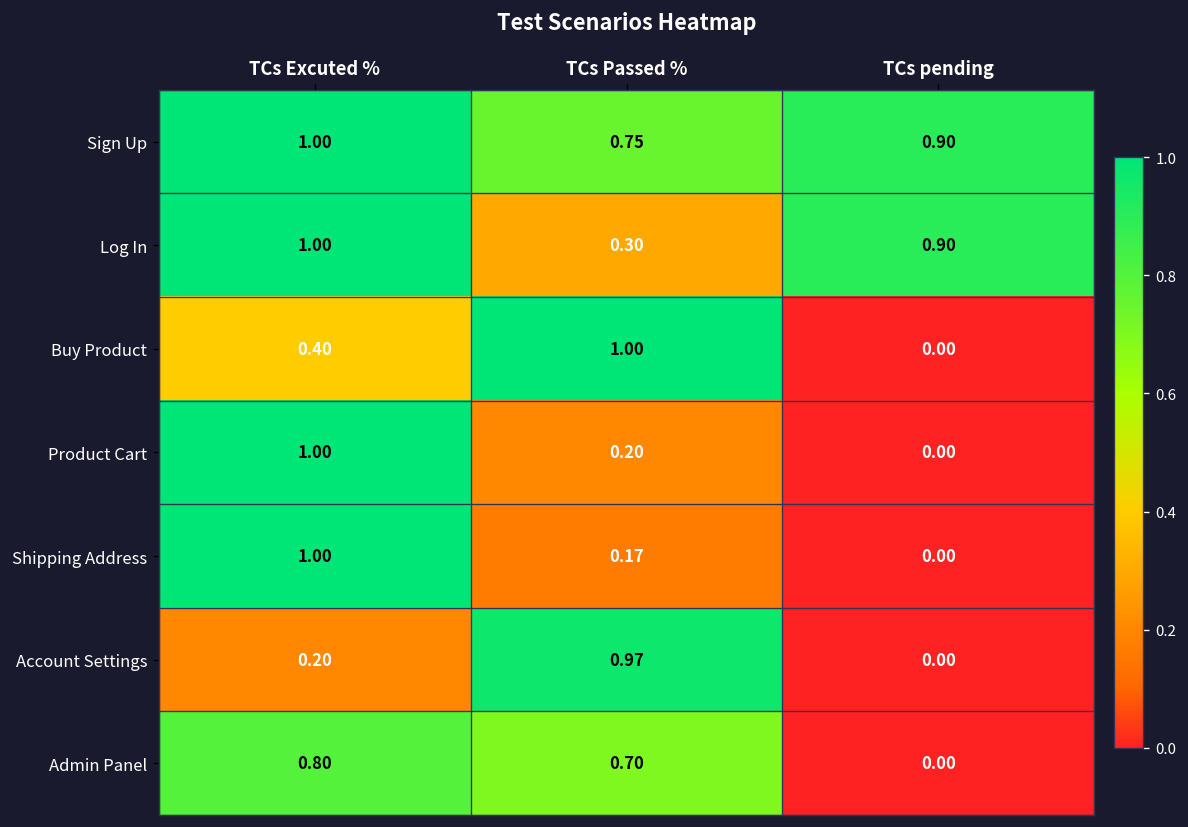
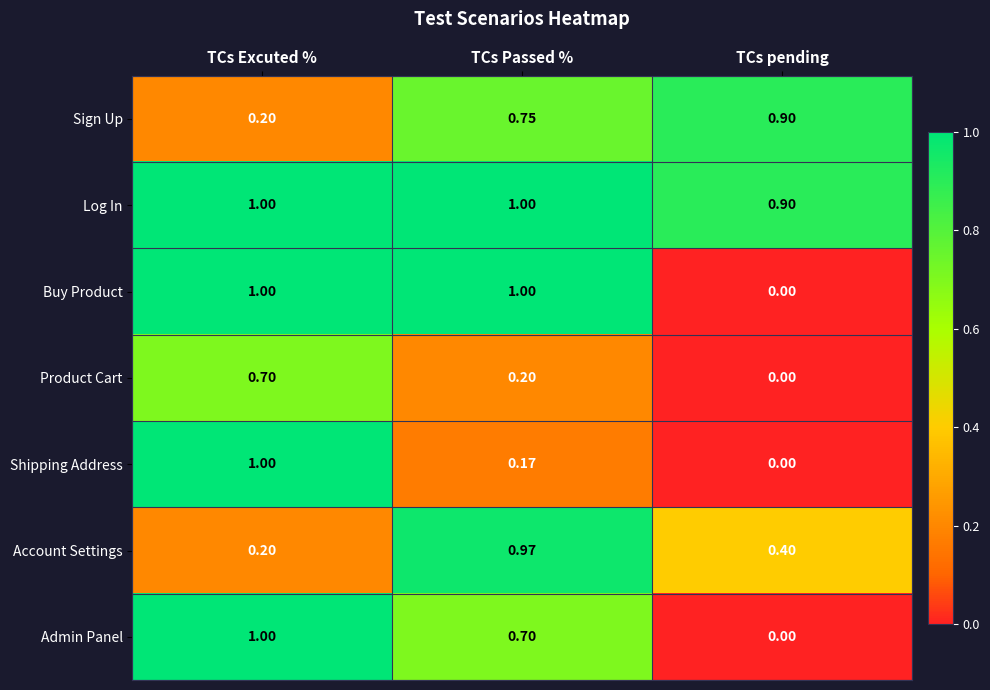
  {
    "Sign Up": {
-     "TCs Excuted %": 1.00,
+     "TCs Excuted %": 0.20,
      "TCs Passed %": 0.75,
      "TCs pending": 0.90
    },
    "Log In": {
      "TCs Excuted %": 1.00,
-     "TCs Passed %": 0.30,
+     "TCs Passed %": 1.00,
      "TCs pending": 0.90
    },
    "Buy Product": {
-     "TCs Excuted %": 0.40,
+     "TCs Excuted %": 1.00,
      "TCs Passed %": 1.00,
      "TCs pending": 0.00
    },
    "Product Cart": {
-     "TCs Excuted %": 1.00,
+     "TCs Excuted %": 0.70,
      "TCs Passed %": 0.20,
      "TCs pending": 0.00
    },
    "Shipping Address": {
      "TCs Excuted %": 1.00,
      "TCs Passed %": 0.17,
      "TCs pending": 0.00
    },
    "Account Settings": {
      "TCs Excuted %": 0.20,
      "TCs Passed %": 0.97,
-     "TCs pending": 0.00
+     "TCs pending": 0.40
    },
    "Admin Panel": {
-     "TCs Excuted %": 0.80,
+     "TCs Excuted %": 1.00,
      "TCs Passed %": 0.70,
      "TCs pending": 0.00
    }
  }
